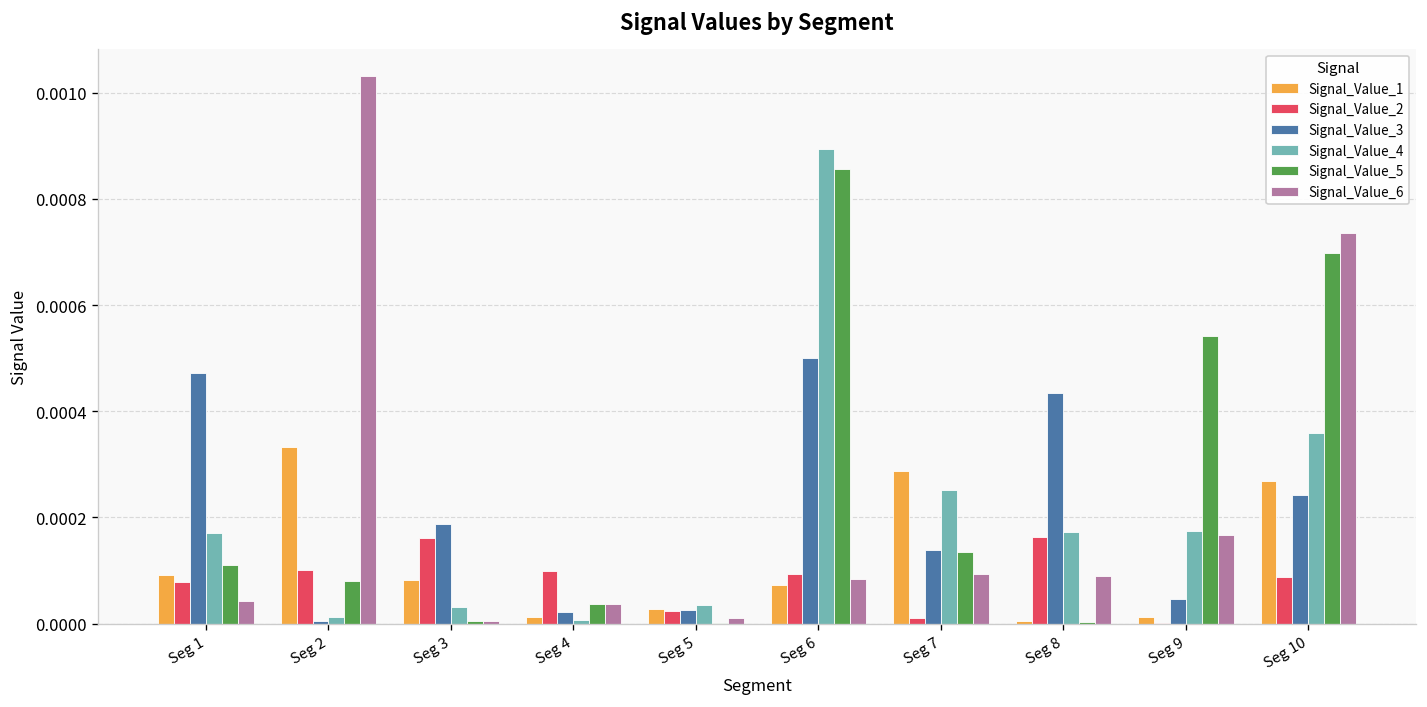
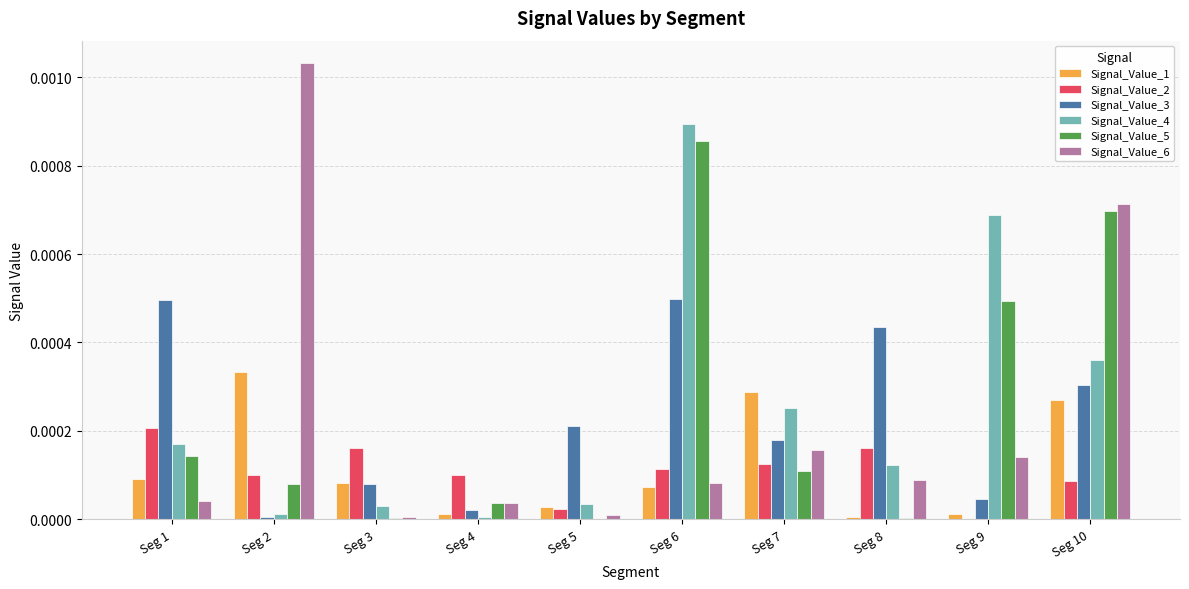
  {
    "Signal_Value_1": {
      "Seg 1": 0.00009,
      "Seg 2": 0.00033,
      "Seg 3": 0.00008,
      "Seg 4": 0.00001,
      "Seg 5": 0.00003,
      "Seg 6": 0.00007,
      "Seg 7": 0.00029,
      "Seg 9": 0.00001,
      "Seg 10": 0.00027
    },
    "Signal_Value_2": {
-     "Seg 1": 0.00008,
+     "Seg 1": 0.00021,
      "Seg 2": 0.00010,
      "Seg 3": 0.00016,
      "Seg 4": 0.00010,
      "Seg 5": 0.00002,
-     "Seg 6": 0.00009,
-     "Seg 7": 0.00001,
+     "Seg 6": 0.00011,
+     "Seg 7": 0.00012,
      "Seg 8": 0.00016,
      "Seg 10": 0.00009
    },
    "Signal_Value_3": {
-     "Seg 1": 0.00047,
+     "Seg 1": 0.00050,
      "Seg 2": 0.00001,
-     "Seg 3": 0.00019,
+     "Seg 3": 0.00008,
      "Seg 4": 0.00002,
-     "Seg 5": 0.00003,
+     "Seg 5": 0.00021,
      "Seg 6": 0.00050,
-     "Seg 7": 0.00014,
+     "Seg 7": 0.00018,
      "Seg 8": 0.00043,
      "Seg 9": 0.00005,
-     "Seg 10": 0.00024
+     "Seg 10": 0.00030
    },
    "Signal_Value_4": {
      "Seg 1": 0.00017,
      "Seg 2": 0.00001,
      "Seg 3": 0.00003,
      "Seg 4": 0.00001,
      "Seg 5": 0.00003,
      "Seg 6": 0.00089,
      "Seg 7": 0.00025,
-     "Seg 8": 0.00017,
-     "Seg 9": 0.00018,
+     "Seg 8": 0.00012,
+     "Seg 9": 0.00069,
      "Seg 10": 0.00036
    },
    "Signal_Value_5": {
-     "Seg 1": 0.00011,
+     "Seg 1": 0.00014,
      "Seg 2": 0.00008,
      "Seg 4": 0.00004,
      "Seg 6": 0.00086,
-     "Seg 7": 0.00014,
-     "Seg 9": 0.00054,
+     "Seg 7": 0.00011,
+     "Seg 9": 0.00049,
      "Seg 10": 0.00070
    },
    "Signal_Value_6": {
      "Seg 1": 0.00004,
      "Seg 2": 0.00103,
      "Seg 4": 0.00004,
      "Seg 5": 0.00001,
      "Seg 6": 0.00008,
-     "Seg 7": 0.00009,
+     "Seg 7": 0.00016,
      "Seg 8": 0.00009,
-     "Seg 9": 0.00017,
-     "Seg 10": 0.00074
+     "Seg 9": 0.00014,
+     "Seg 10": 0.00071
    }
  }
